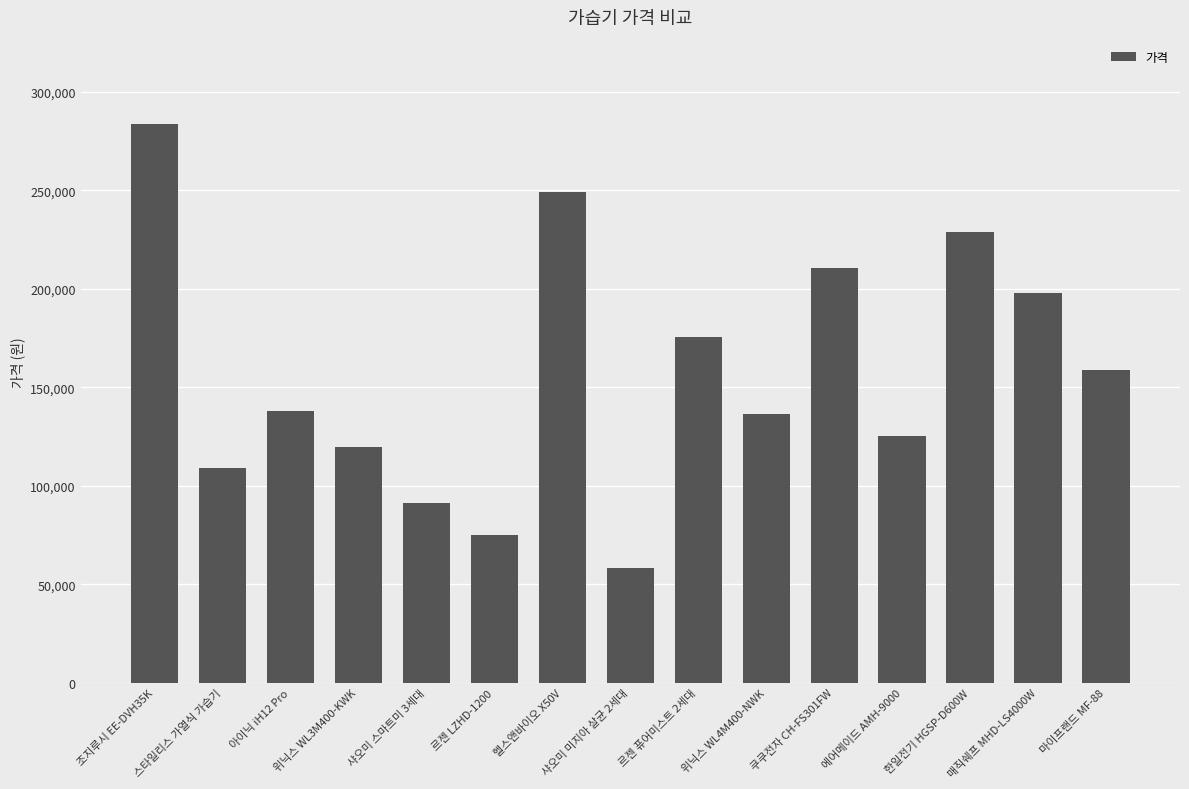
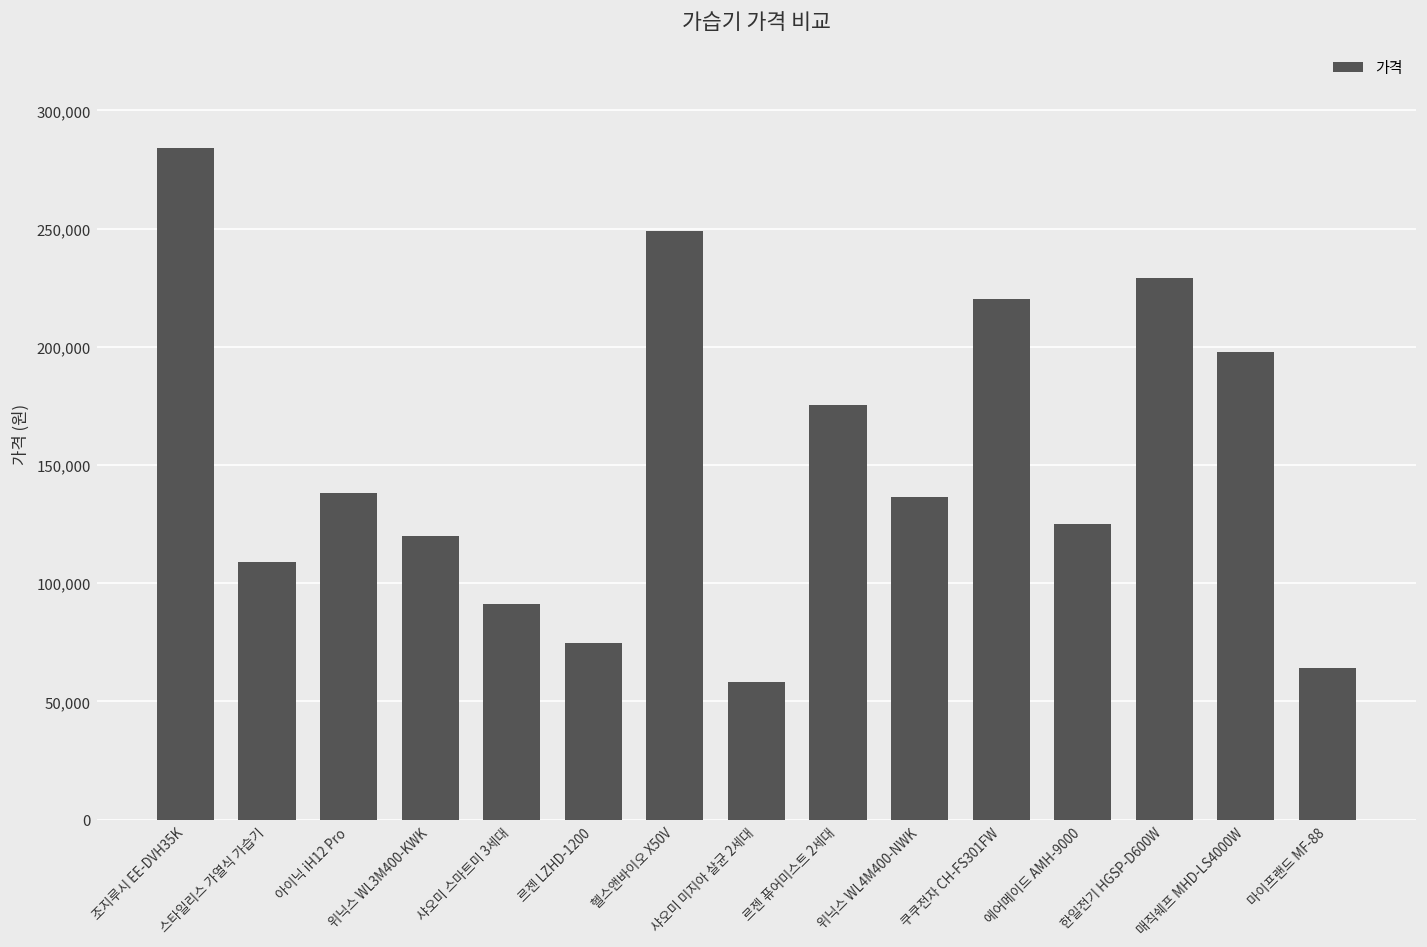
  {
    "조지루시 EE-DVH35K": "284,000",
    "스타일리스 가열식 가습기": "109,000",
    "아이닉 iH12 Pro": "138,000",
    "위닉스 WL3M400-KWK": "120,000",
    "샤오미 스마트미 3세대": "91,000",
    "르젠 LZHD-1200": "75,000",
    "헬스앤바이오 X50V": "249,000",
    "샤오미 미지아 살균 2세대": "58,000",
    "르젠 퓨어미스트 2세대": "175,000",
    "위닉스 WL4M400-NWK": "137,000",
-   "쿠쿠전자 CH-FS301FW": "211,000",
+   "쿠쿠전자 CH-FS301FW": "220,000",
    "에어메이드 AMH-9000": "125,000",
    "한일전기 HGSP-D600W": "229,000",
    "매직쉐프 MHD-LS4000W": "198,000",
-   "마이프랜드 MF-88": "159,000"
+   "마이프랜드 MF-88": "64,000"
  }
